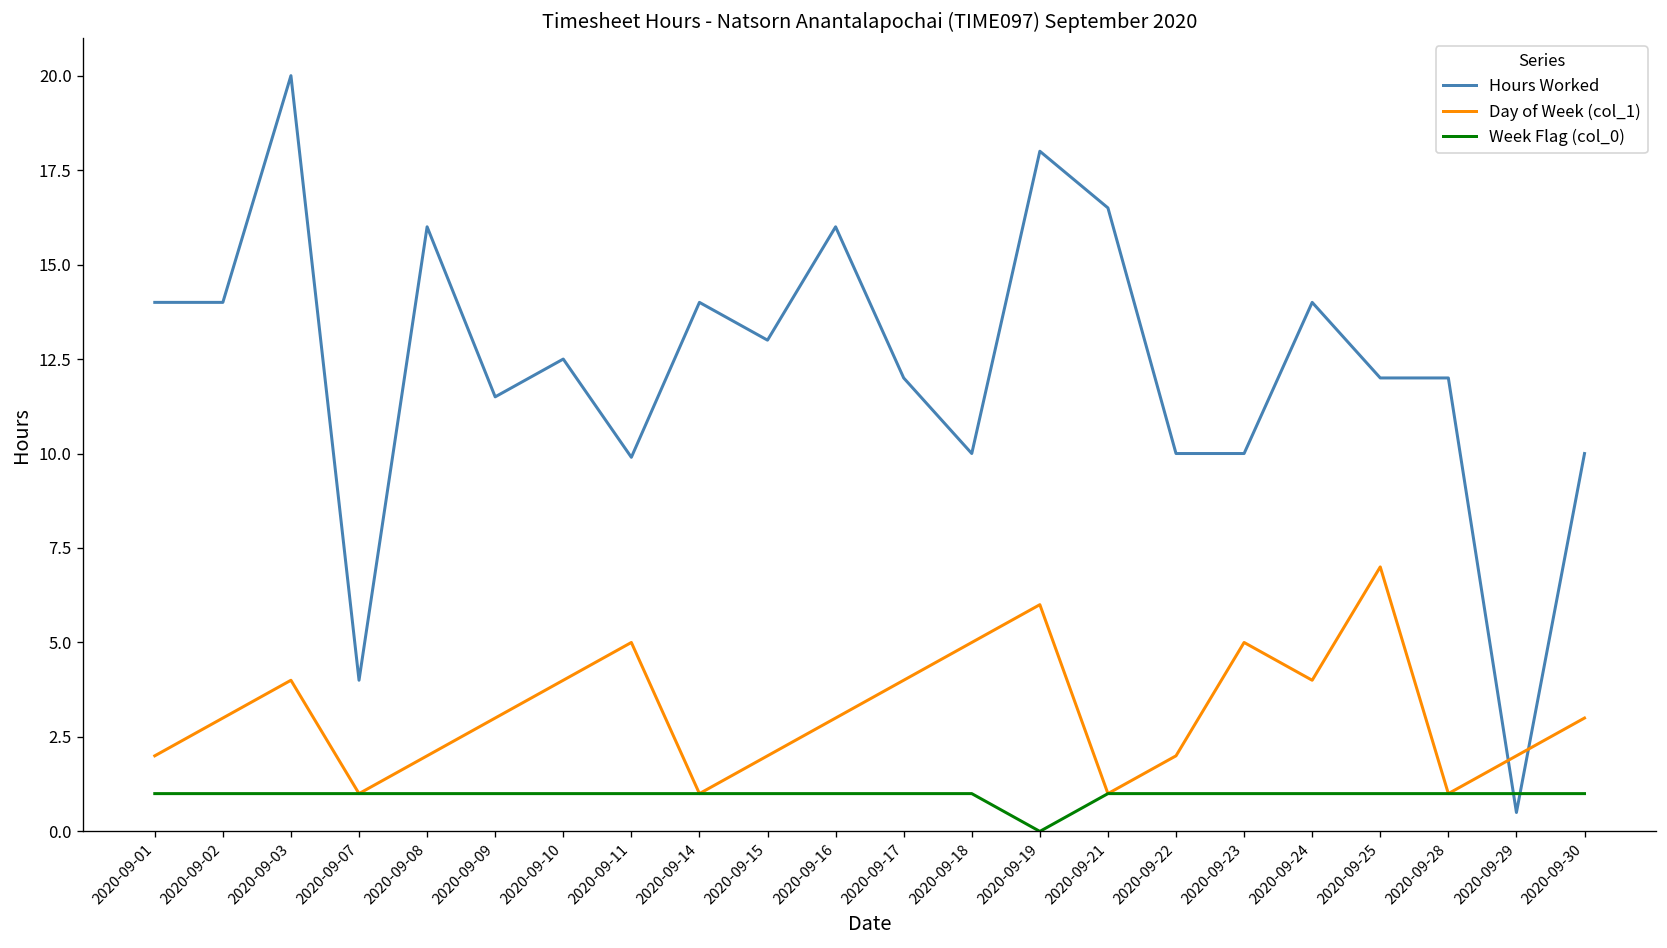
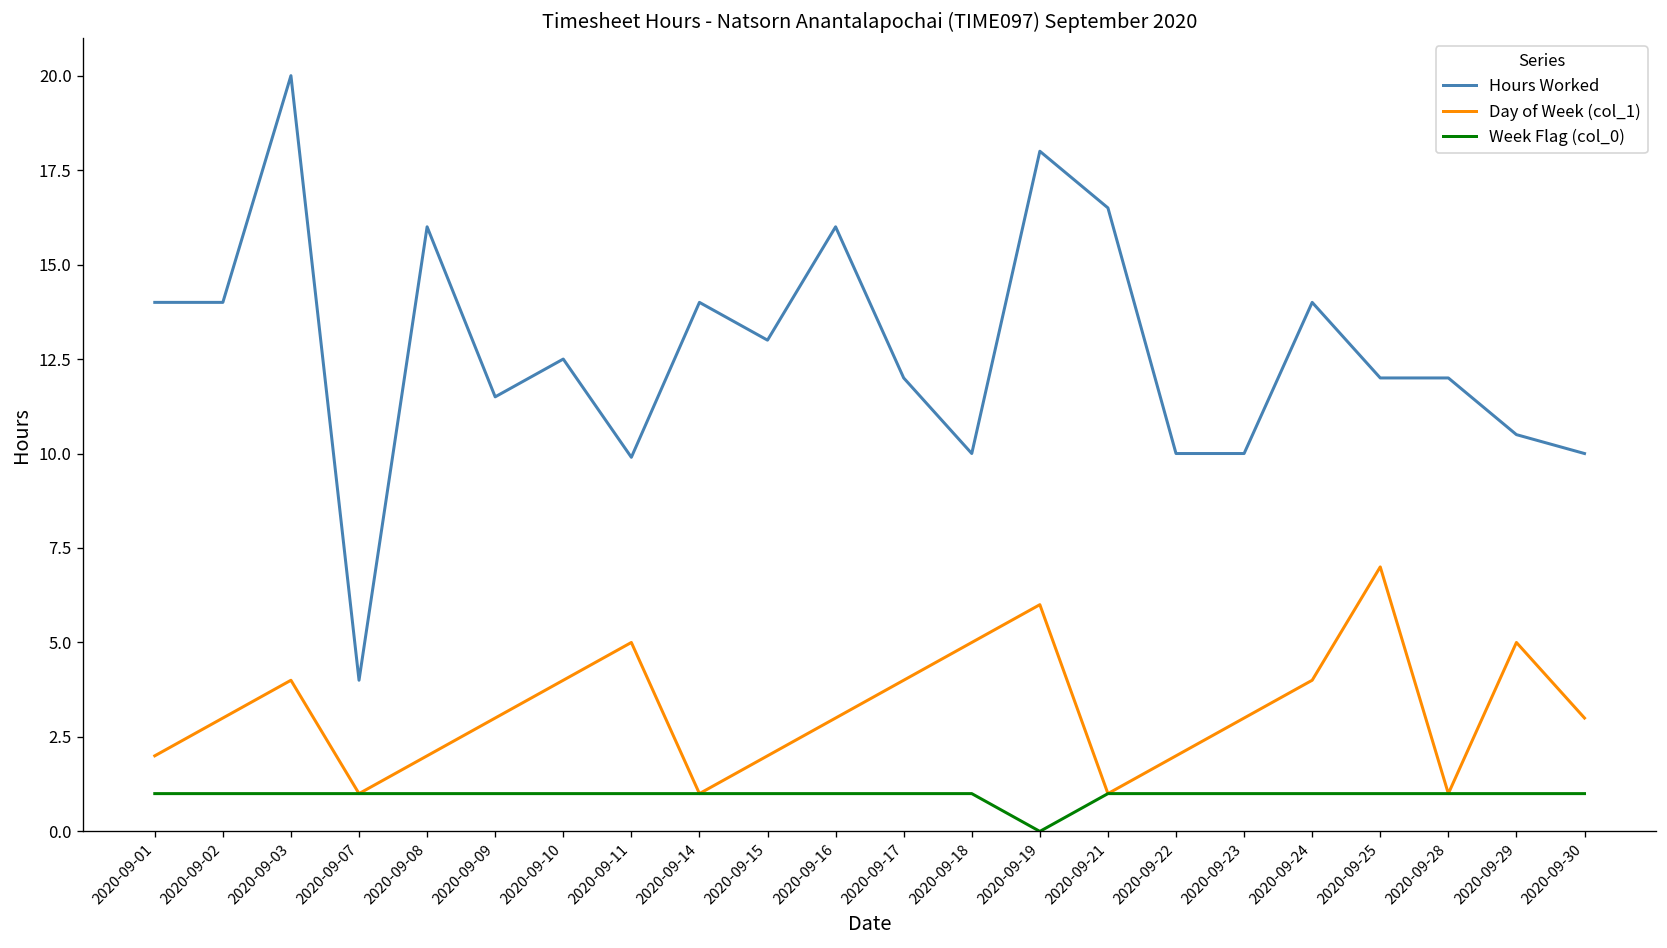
  {
    "Hours Worked": {
      "2020-09-01": 14.0,
      "2020-09-02": 14.0,
      "2020-09-03": 20.0,
      "2020-09-07": 4.0,
      "2020-09-08": 16.0,
      "2020-09-09": 11.5,
      "2020-09-10": 12.5,
      "2020-09-11": 9.9,
      "2020-09-14": 14.0,
      "2020-09-15": 13.0,
      "2020-09-16": 16.0,
      "2020-09-17": 12.0,
      "2020-09-18": 10.0,
      "2020-09-19": 18.0,
      "2020-09-21": 16.5,
      "2020-09-22": 10.0,
      "2020-09-23": 10.0,
      "2020-09-24": 14.0,
      "2020-09-25": 12.0,
      "2020-09-28": 12.0,
-     "2020-09-29": 0.5,
+     "2020-09-29": 10.5,
      "2020-09-30": 10.0
    },
    "Day of Week (col_1)": {
      "2020-09-01": 2,
      "2020-09-02": 3,
      "2020-09-03": 4,
      "2020-09-08": 2,
      "2020-09-09": 3,
      "2020-09-10": 4,
      "2020-09-11": 5,
      "2020-09-15": 2,
      "2020-09-16": 3,
      "2020-09-17": 4,
      "2020-09-18": 5,
      "2020-09-19": 6,
      "2020-09-22": 2,
-     "2020-09-23": 5,
+     "2020-09-23": 3,
      "2020-09-24": 4,
      "2020-09-25": 7,
-     "2020-09-29": 2,
+     "2020-09-29": 5,
      "2020-09-30": 3
    },
    "Week Flag (col_0)": {
      "2020-09-01": 1.0,
      "2020-09-02": 1.0,
      "2020-09-03": 1.0,
      "2020-09-08": 1.0,
      "2020-09-09": 1.0,
      "2020-09-10": 1.0,
      "2020-09-11": 1.0,
      "2020-09-15": 1.0,
      "2020-09-16": 1.0,
      "2020-09-17": 1.0,
      "2020-09-18": 1.0,
      "2020-09-19": 0.0,
      "2020-09-22": 1.0,
      "2020-09-23": 1.0,
      "2020-09-24": 1.0,
      "2020-09-25": 1.0,
      "2020-09-29": 1.0,
      "2020-09-30": 1.0
    }
  }
